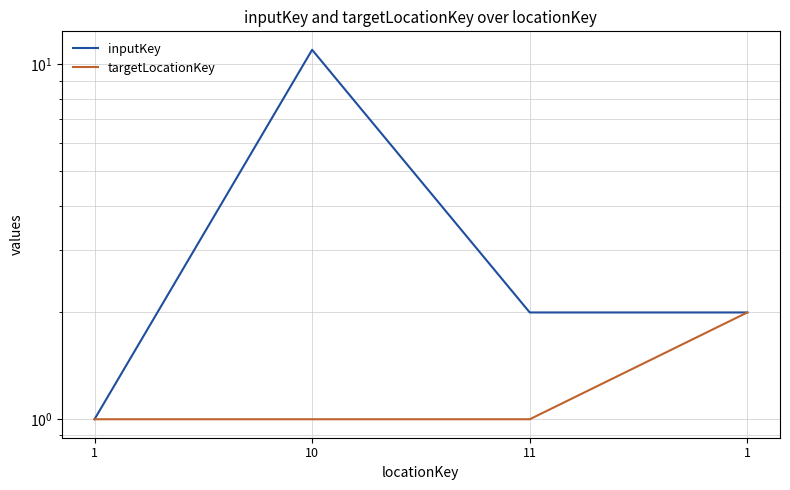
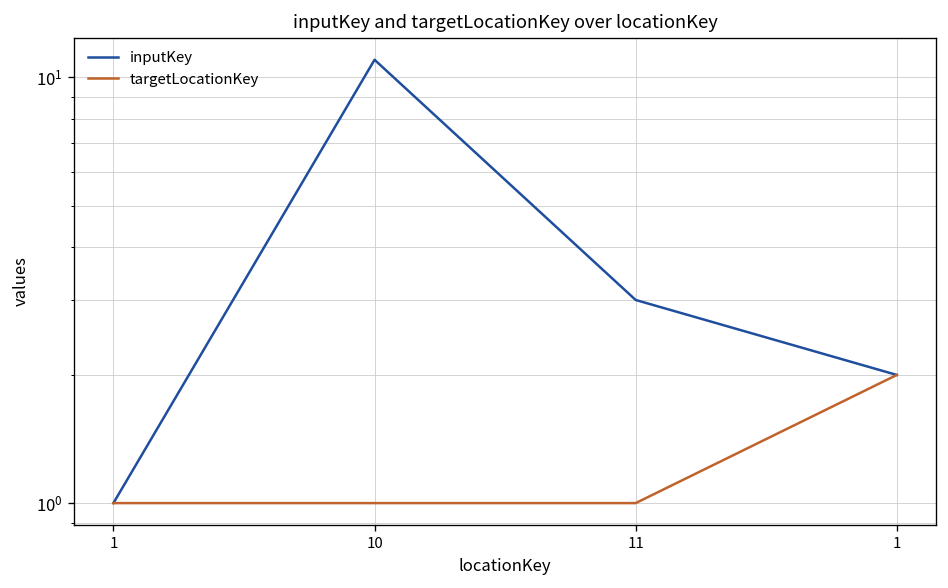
  {
    "inputKey": {
      "10": 11,
-     "11": 2
+     "11": 3
    },
    "targetLocationKey": {
      "10": 1,
      "11": 1
    }
  }
